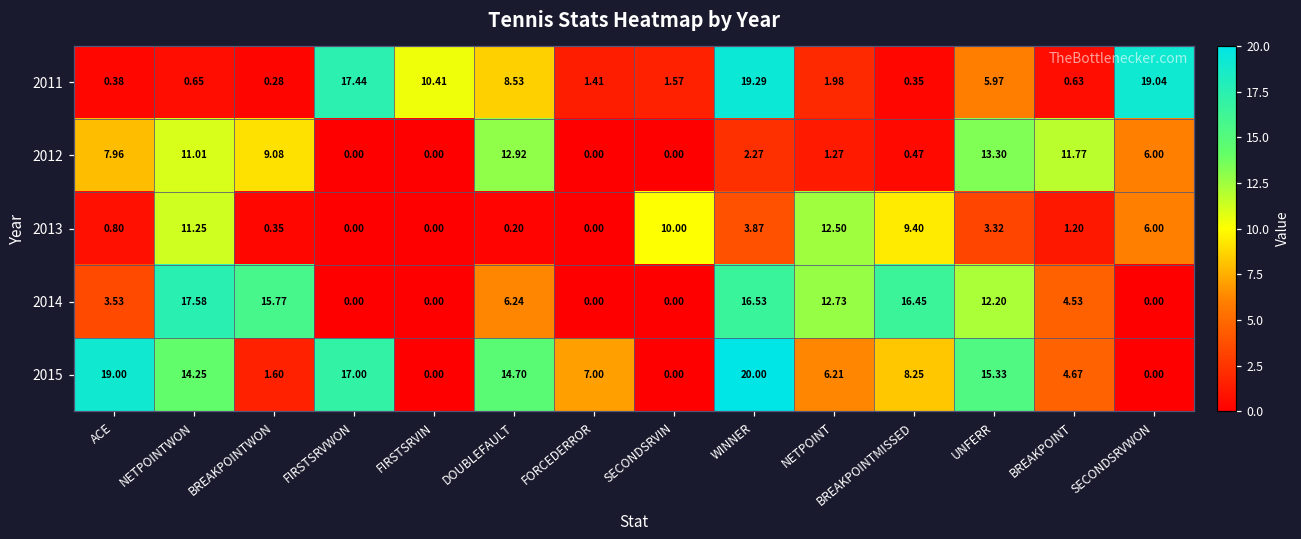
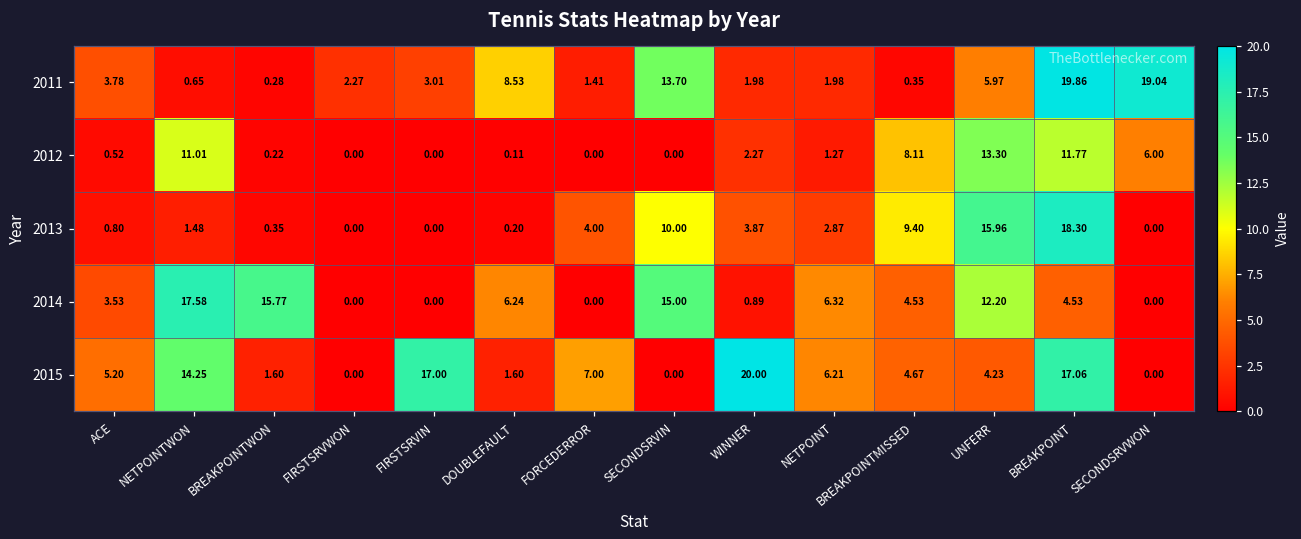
  {
    "2011": {
-     "ACE": 0.38,
+     "ACE": 3.78,
      "NETPOINTWON": 0.65,
      "BREAKPOINTWON": 0.28,
-     "FIRSTSRVWON": 17.44,
-     "FIRSTSRVIN": 10.41,
+     "FIRSTSRVWON": 2.27,
+     "FIRSTSRVIN": 3.01,
      "DOUBLEFAULT": 8.53,
      "FORCEDERROR": 1.41,
-     "SECONDSRVIN": 1.57,
-     "WINNER": 19.29,
+     "SECONDSRVIN": 13.70,
+     "WINNER": 1.98,
      "NETPOINT": 1.98,
      "BREAKPOINTMISSED": 0.35,
      "UNFERR": 5.97,
-     "BREAKPOINT": 0.63
+     "BREAKPOINT": 19.86
    },
    "2012": {
-     "ACE": 7.96,
+     "ACE": 0.52,
      "NETPOINTWON": 11.01,
-     "BREAKPOINTWON": 9.08,
+     "BREAKPOINTWON": 0.22,
      "FIRSTSRVWON": 0.00,
      "FIRSTSRVIN": 0.00,
-     "DOUBLEFAULT": 12.92,
+     "DOUBLEFAULT": 0.11,
      "FORCEDERROR": 0.00,
      "SECONDSRVIN": 0.00,
      "WINNER": 2.27,
      "NETPOINT": 1.27,
-     "BREAKPOINTMISSED": 0.47,
+     "BREAKPOINTMISSED": 8.11,
      "UNFERR": 13.30,
      "BREAKPOINT": 11.77,
      "SECONDSRVWON": 6.00
    },
    "2013": {
      "ACE": 0.80,
-     "NETPOINTWON": 11.25,
+     "NETPOINTWON": 1.48,
      "BREAKPOINTWON": 0.35,
      "FIRSTSRVWON": 0.00,
      "FIRSTSRVIN": 0.00,
      "DOUBLEFAULT": 0.20,
-     "FORCEDERROR": 0.00,
+     "FORCEDERROR": 4.00,
      "SECONDSRVIN": 10.00,
      "WINNER": 3.87,
-     "NETPOINT": 12.50,
+     "NETPOINT": 2.87,
      "BREAKPOINTMISSED": 9.40,
-     "UNFERR": 3.32,
-     "BREAKPOINT": 1.20,
-     "SECONDSRVWON": 6.00
+     "UNFERR": 15.96,
+     "BREAKPOINT": 18.30,
+     "SECONDSRVWON": 0.00
    },
    "2014": {
      "ACE": 3.53,
      "NETPOINTWON": 17.58,
      "BREAKPOINTWON": 15.77,
      "FIRSTSRVWON": 0.00,
      "FIRSTSRVIN": 0.00,
      "DOUBLEFAULT": 6.24,
      "FORCEDERROR": 0.00,
-     "SECONDSRVIN": 0.00,
-     "WINNER": 16.53,
-     "NETPOINT": 12.73,
-     "BREAKPOINTMISSED": 16.45,
+     "SECONDSRVIN": 15.00,
+     "WINNER": 0.89,
+     "NETPOINT": 6.32,
+     "BREAKPOINTMISSED": 4.53,
      "UNFERR": 12.20,
      "BREAKPOINT": 4.53,
      "SECONDSRVWON": 0.00
    },
    "2015": {
-     "ACE": 19.00,
+     "ACE": 5.20,
      "NETPOINTWON": 14.25,
      "BREAKPOINTWON": 1.60,
-     "FIRSTSRVWON": 17.00,
-     "FIRSTSRVIN": 0.00,
-     "DOUBLEFAULT": 14.70,
+     "FIRSTSRVWON": 0.00,
+     "FIRSTSRVIN": 17.00,
+     "DOUBLEFAULT": 1.60,
      "FORCEDERROR": 7.00,
      "SECONDSRVIN": 0.00,
      "WINNER": 20.00,
      "NETPOINT": 6.21,
-     "BREAKPOINTMISSED": 8.25,
-     "UNFERR": 15.33,
-     "BREAKPOINT": 4.67,
+     "BREAKPOINTMISSED": 4.67,
+     "UNFERR": 4.23,
+     "BREAKPOINT": 17.06,
      "SECONDSRVWON": 0.00
    }
  }
